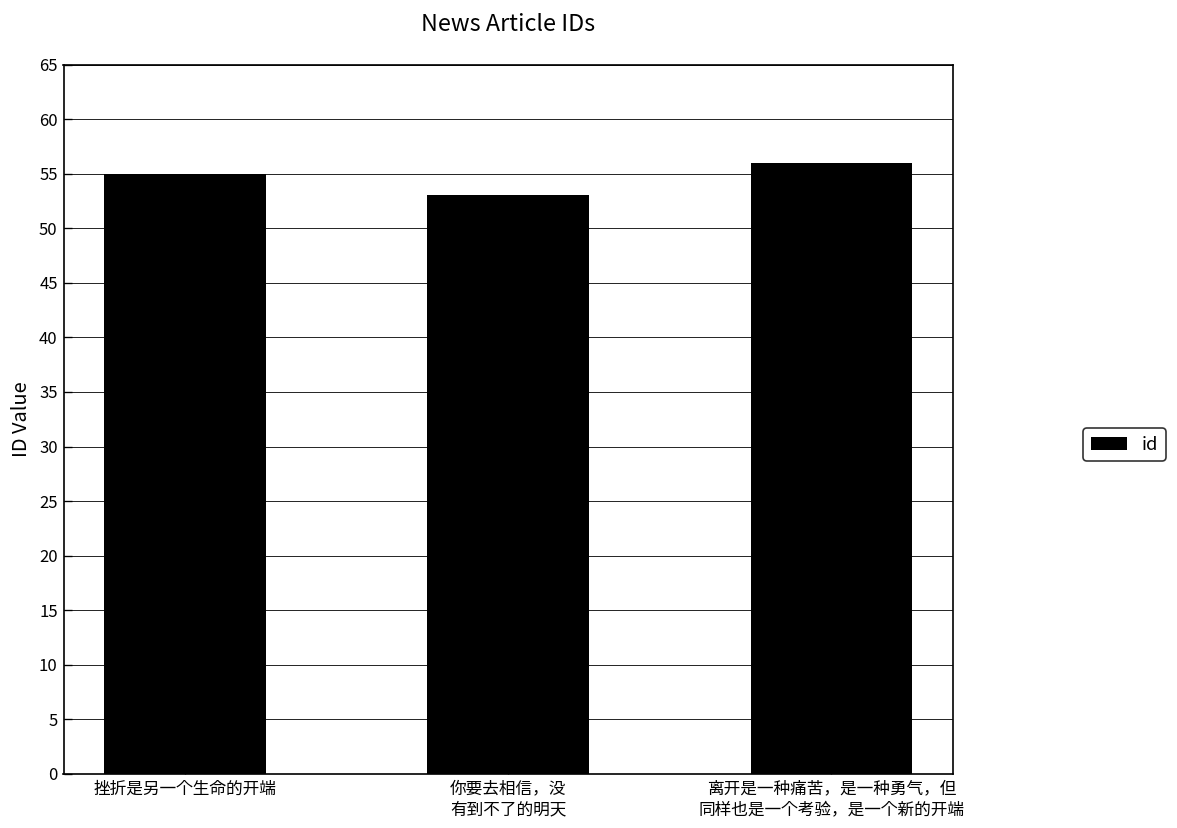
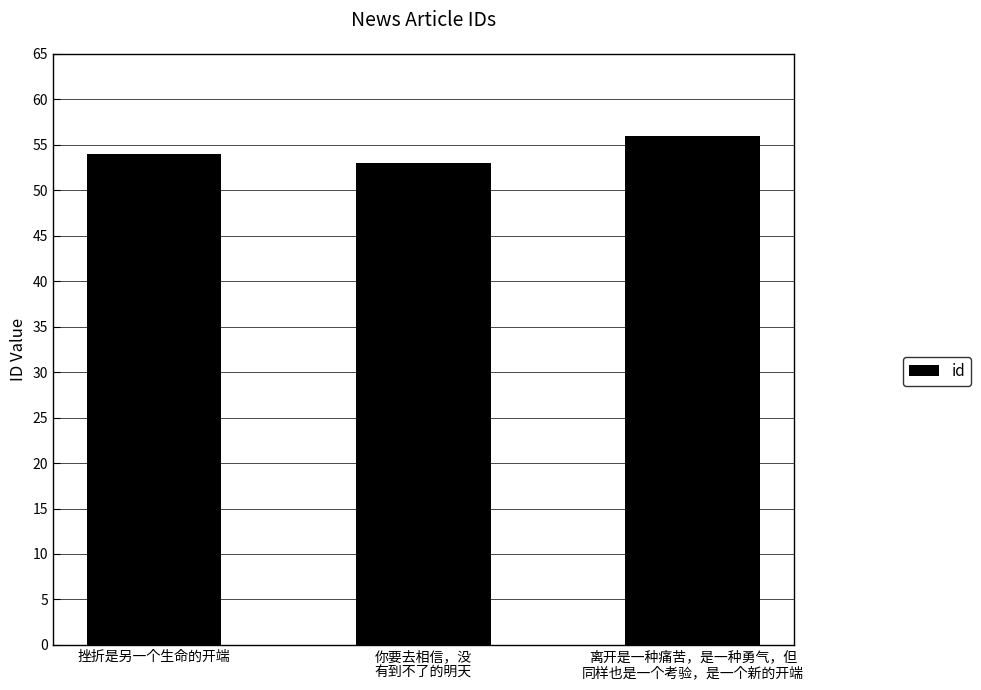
  {
-   "挫折是另一个生命的开端": 55,
+   "挫折是另一个生命的开端": 54,
    "你要去相信，没 有到不了的明天": 53,
    "离开是一种痛苦，是一种勇气，但 同样也是一个考验，是一个新的开端": 56
  }
